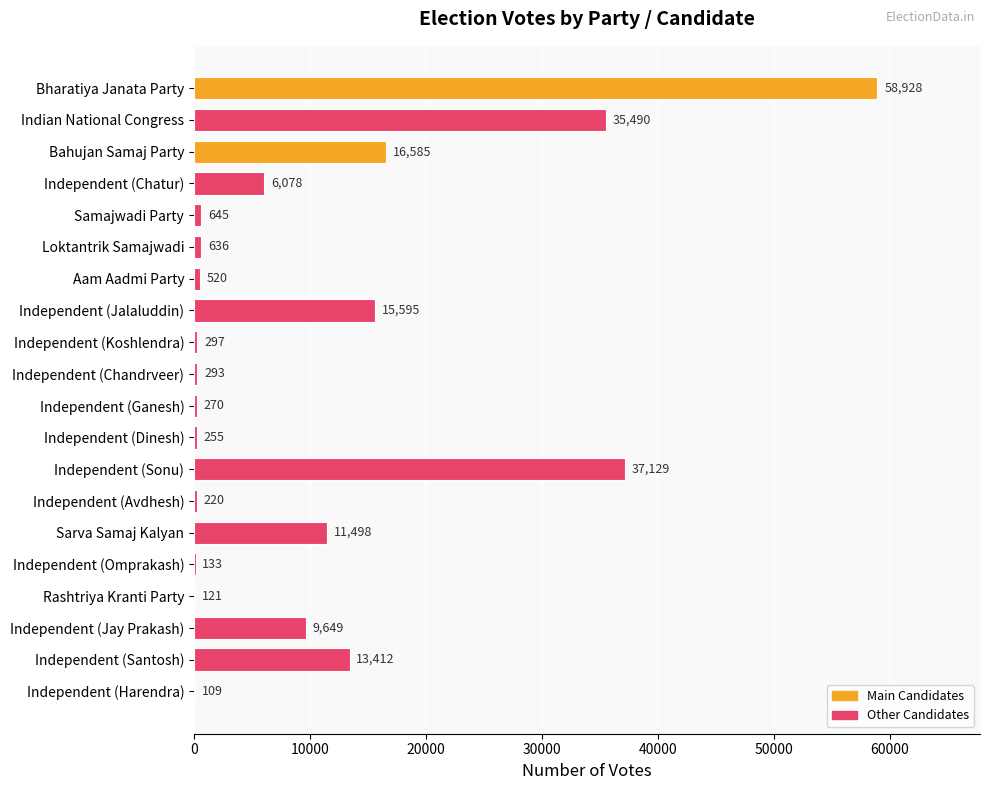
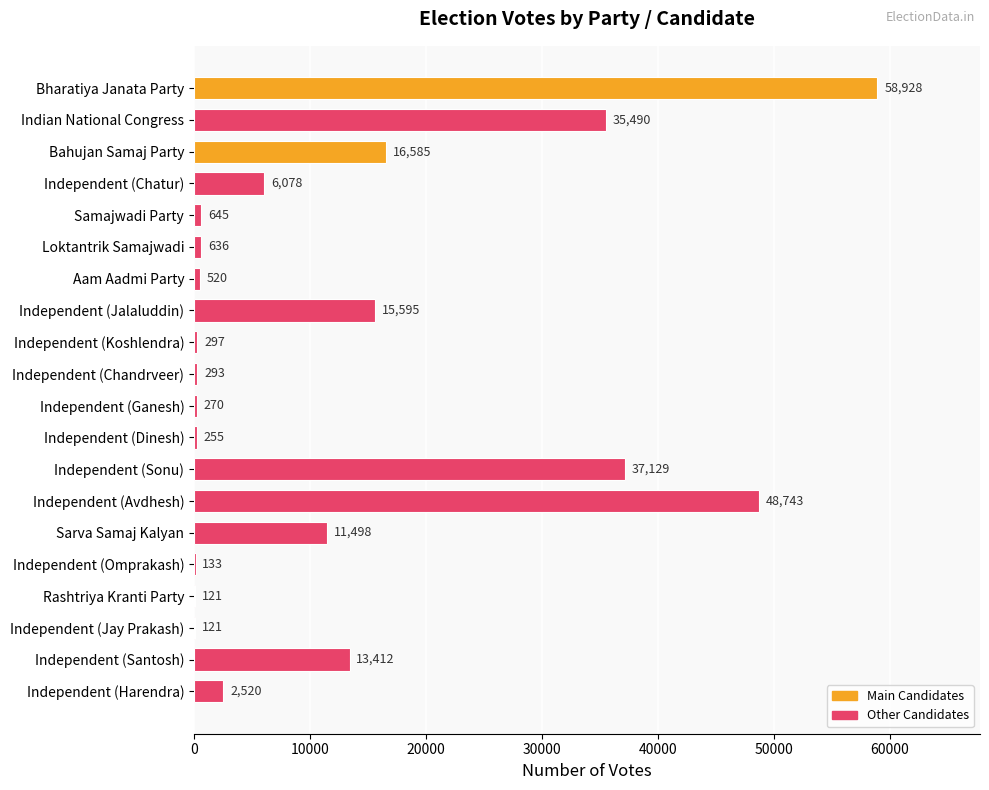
  {
    "Bharatiya Janata Party": "58,928",
    "Indian National Congress": "35,490",
    "Bahujan Samaj Party": "16,585",
    "Independent (Chatur)": "6,078",
    "Samajwadi Party": "645",
    "Loktantrik Samajwadi": "636",
    "Aam Aadmi Party": "520",
    "Independent (Jalaluddin)": "15,595",
    "Independent (Koshlendra)": "297",
    "Independent (Chandrveer)": "293",
    "Independent (Ganesh)": "270",
    "Independent (Dinesh)": "255",
    "Independent (Sonu)": "37,129",
-   "Independent (Avdhesh)": "220",
+   "Independent (Avdhesh)": "48,743",
    "Sarva Samaj Kalyan": "11,498",
    "Independent (Omprakash)": "133",
    "Rashtriya Kranti Party": "121",
-   "Independent (Jay Prakash)": "9,649",
+   "Independent (Jay Prakash)": "121",
    "Independent (Santosh)": "13,412",
-   "Independent (Harendra)": "109"
+   "Independent (Harendra)": "2,520"
  }
